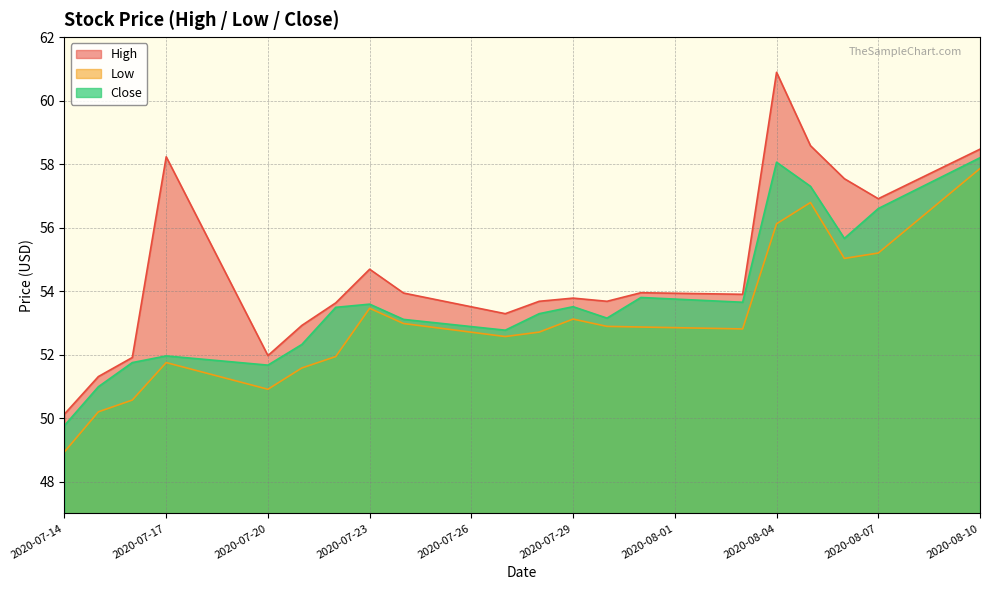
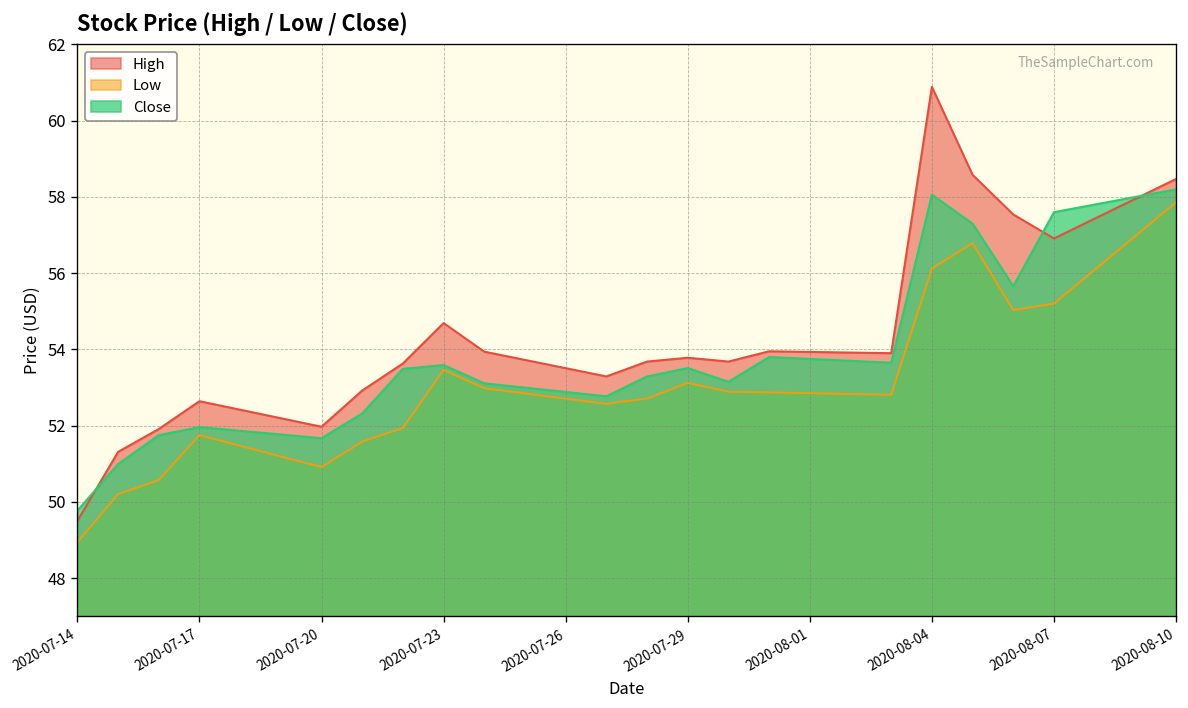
  {
    "High": {
-     "2020-07-14": 50.1,
-     "2020-07-17": 58.2,
+     "2020-07-14": 49.5,
+     "2020-07-17": 52.6,
      "2020-07-20": 52.0,
      "2020-07-23": 54.7,
      "2020-07-29": 53.8,
      "2020-08-04": 60.9,
      "2020-08-07": 56.9,
      "2020-08-10": 58.5
    },
    "Low": {
      "2020-07-14": 48.9,
      "2020-07-17": 51.8,
      "2020-07-20": 50.9,
      "2020-07-23": 53.5,
      "2020-07-29": 53.1,
      "2020-08-04": 56.1,
      "2020-08-07": 55.2,
      "2020-08-10": 57.9
    },
    "Close": {
      "2020-07-14": 49.8,
      "2020-07-17": 52.0,
      "2020-07-20": 51.7,
      "2020-07-23": 53.6,
      "2020-07-29": 53.5,
      "2020-08-04": 58.1,
-     "2020-08-07": 56.6,
+     "2020-08-07": 57.6,
      "2020-08-10": 58.2
    }
  }
